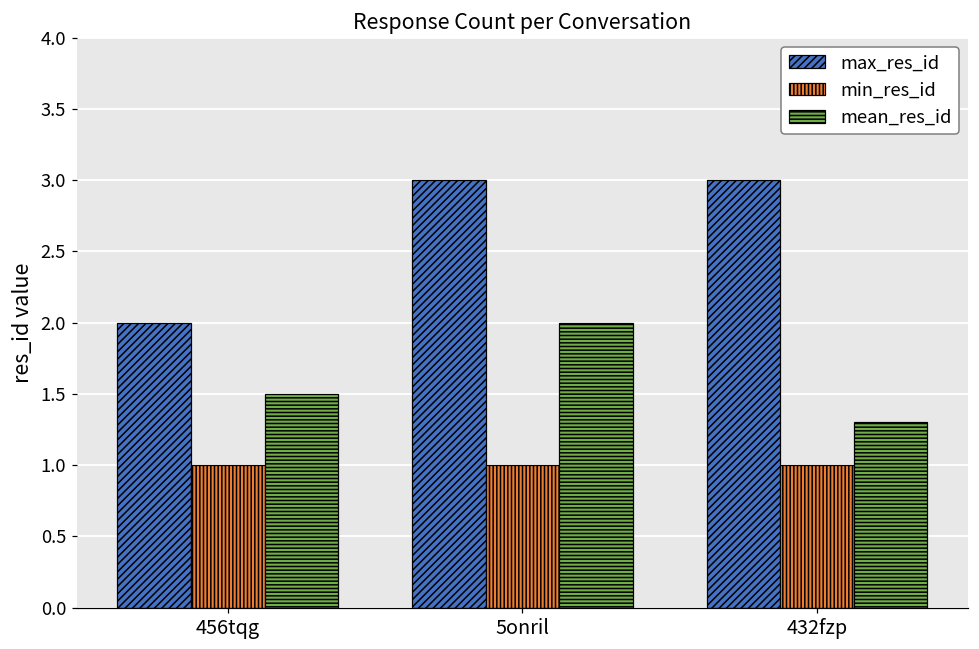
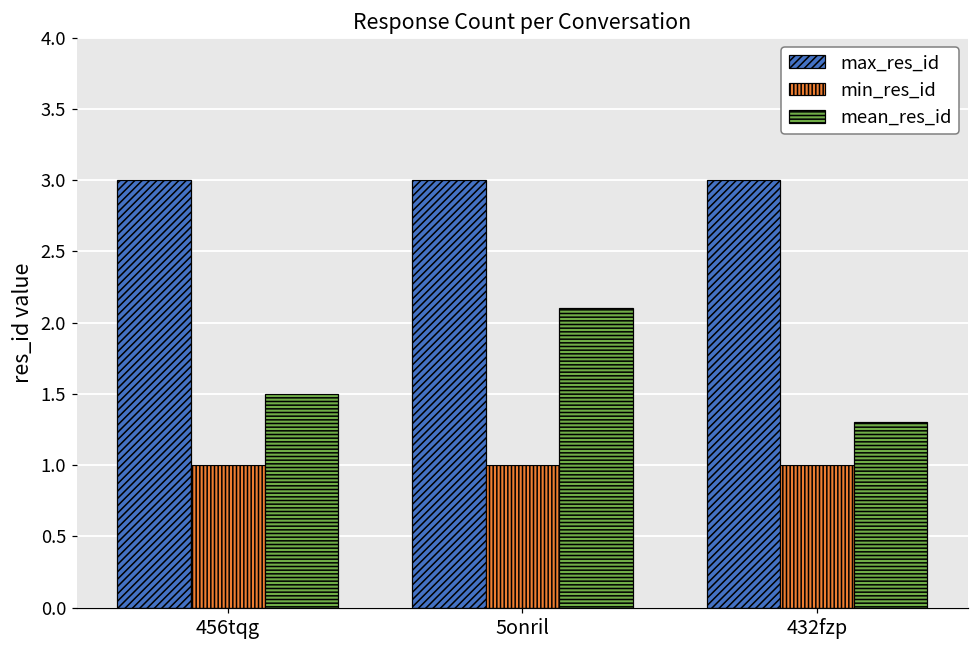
  {
    "max_res_id": {
-     "456tqg": 2,
+     "456tqg": 3,
      "5onril": 3,
      "432fzp": 3
    },
    "min_res_id": {
      "456tqg": 1.0,
      "5onril": 1.0,
      "432fzp": 1.0
    },
    "mean_res_id": {
      "456tqg": 1.5,
-     "5onril": 2.0,
+     "5onril": 2.1,
      "432fzp": 1.3
    }
  }
